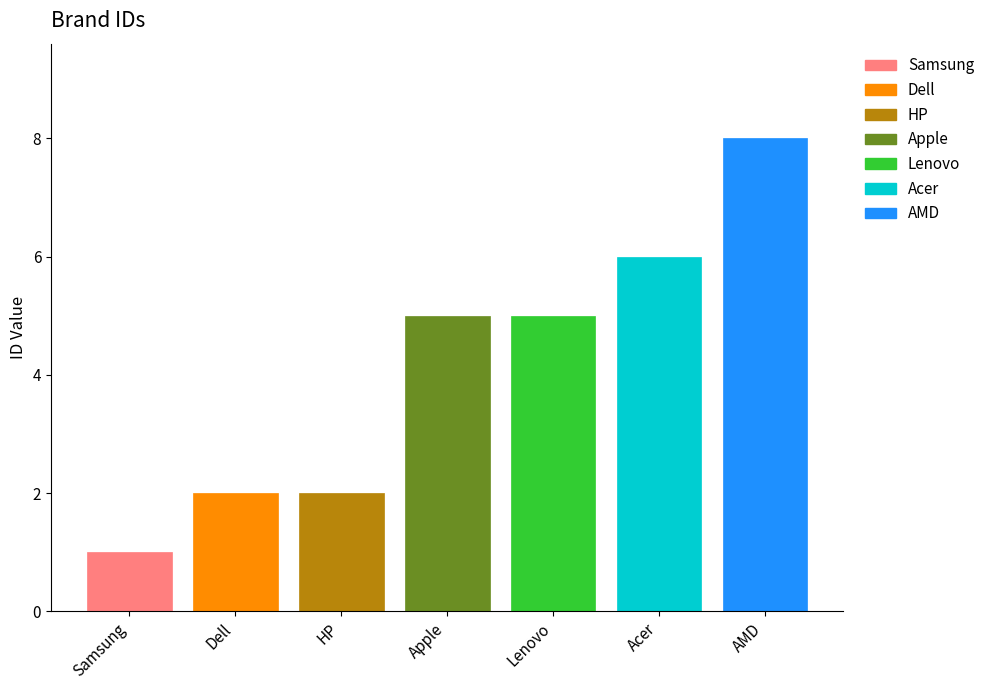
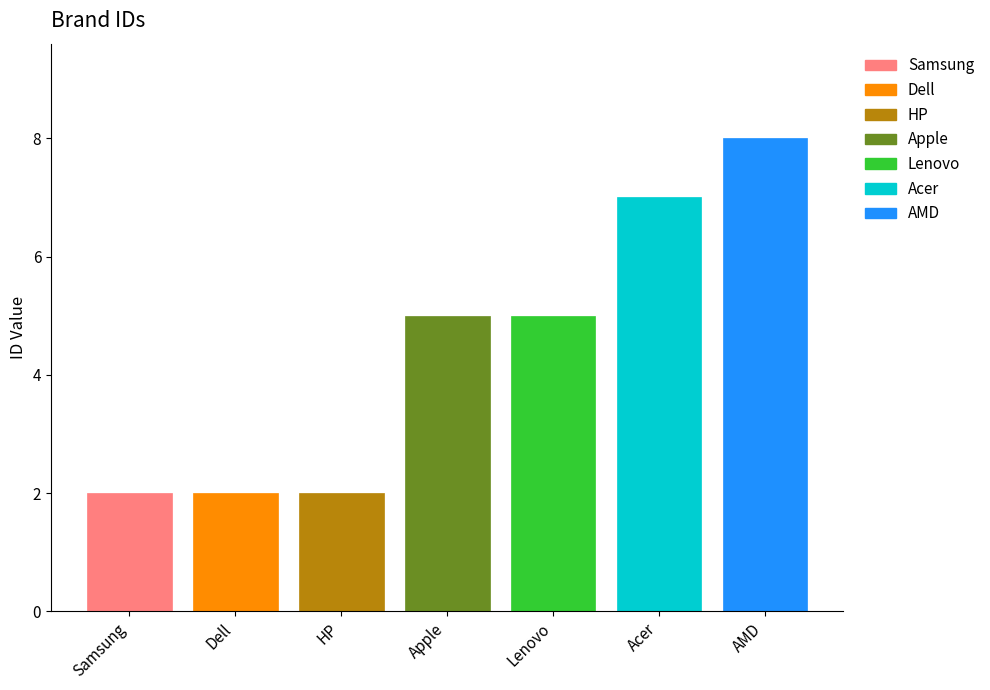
  {
-   "Samsung": 1,
+   "Samsung": 2,
    "Dell": 2,
    "HP": 2,
    "Apple": 5,
    "Lenovo": 5,
-   "Acer": 6,
+   "Acer": 7,
    "AMD": 8
  }
